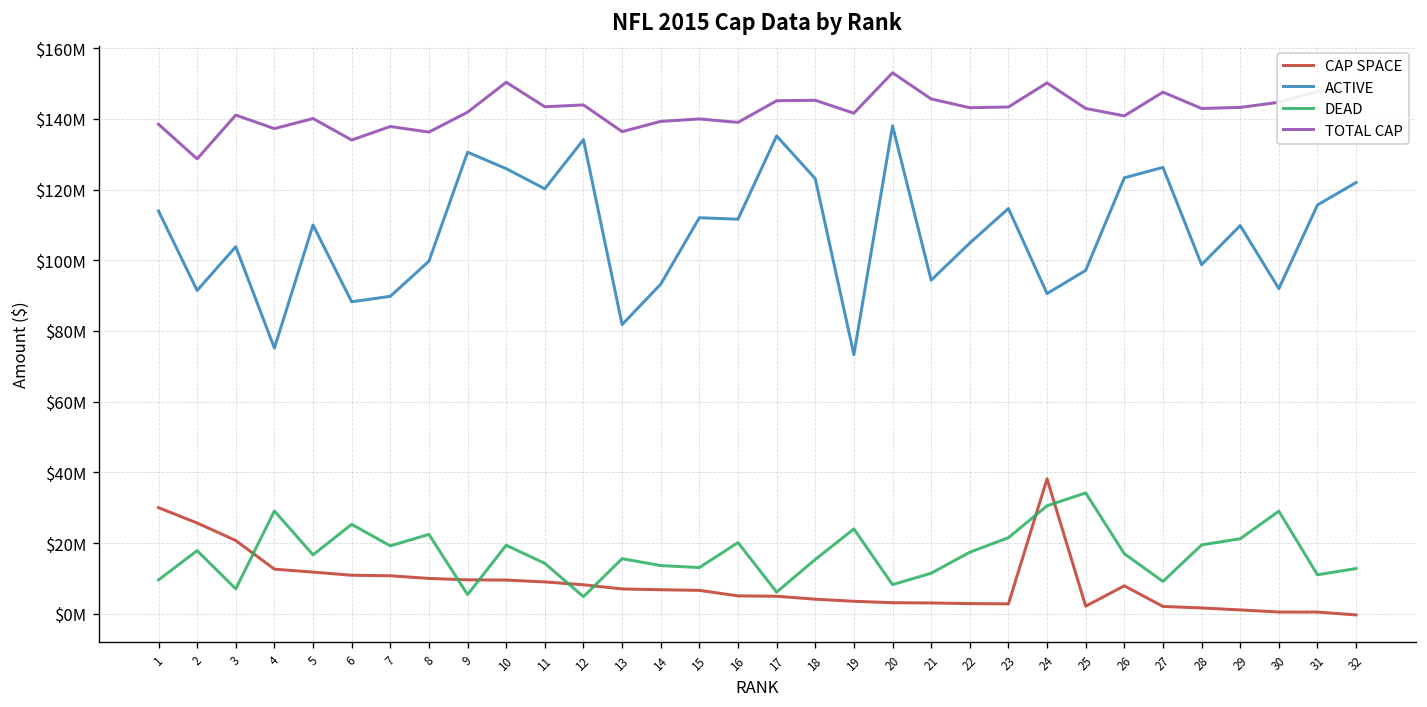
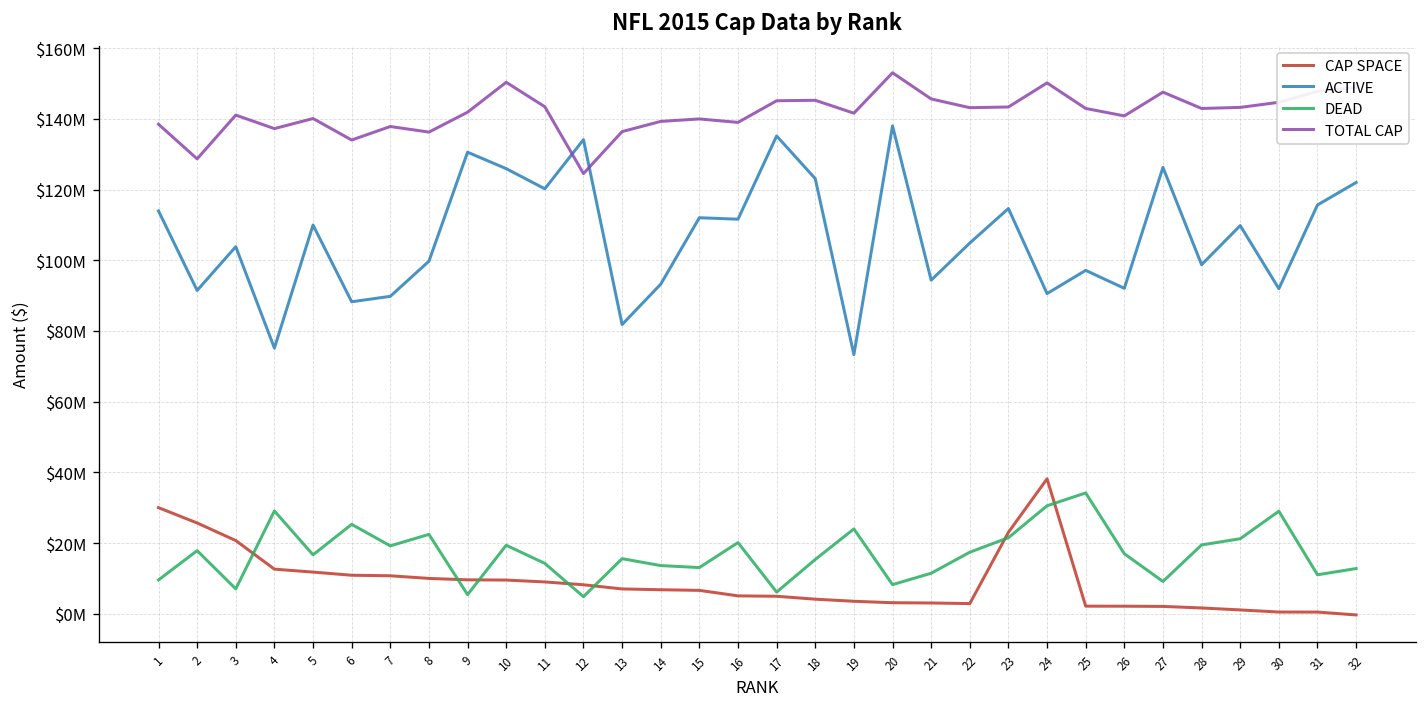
  {
    "CAP SPACE": {
      "1": "$30000000",
      "2": "$26000000",
      "3": "$21000000",
      "4": "$13000000",
      "5": "$12000000",
      "6": "$11000000",
      "7": "$11000000",
      "8": "$10000000",
      "9": "$10000000",
      "10": "$10000000",
      "11": "$9000000",
      "12": "$8000000",
      "13": "$7000000",
      "14": "$7000000",
      "15": "$7000000",
      "16": "$5000000",
      "17": "$5000000",
      "18": "$4000000",
      "19": "$4000000",
      "20": "$3000000",
      "21": "$3000000",
      "22": "$3000000",
-     "23": "$3000000",
+     "23": "$23000000",
      "24": "$38000000",
      "25": "$2000000",
-     "26": "$8000000",
+     "26": "$2000000",
      "27": "$2000000",
      "28": "$2000000",
      "29": "$1000000",
      "30": "$1000000",
      "31": "$0",
      "32": "$0"
    },
    "ACTIVE": {
      "1": "$114000000",
      "2": "$91000000",
      "3": "$104000000",
      "4": "$75000000",
      "5": "$110000000",
      "6": "$88000000",
      "7": "$90000000",
      "8": "$100000000",
      "9": "$131000000",
      "10": "$126000000",
      "11": "$120000000",
      "12": "$134000000",
      "13": "$82000000",
      "14": "$93000000",
      "15": "$112000000",
      "16": "$112000000",
      "17": "$135000000",
      "18": "$123000000",
      "19": "$73000000",
      "20": "$138000000",
      "21": "$94000000",
      "22": "$105000000",
      "23": "$115000000",
      "24": "$91000000",
      "25": "$97000000",
-     "26": "$123000000",
+     "26": "$92000000",
      "27": "$126000000",
      "28": "$99000000",
      "29": "$110000000",
      "30": "$92000000",
      "31": "$116000000",
      "32": "$122000000"
    },
    "DEAD": {
      "1": "$10000000",
      "2": "$18000000",
      "3": "$7000000",
      "4": "$29000000",
      "5": "$17000000",
      "6": "$25000000",
      "7": "$19000000",
      "8": "$22000000",
      "9": "$5000000",
      "10": "$19000000",
      "11": "$14000000",
      "12": "$5000000",
      "13": "$16000000",
      "14": "$14000000",
      "15": "$13000000",
      "16": "$20000000",
      "17": "$6000000",
      "18": "$15000000",
      "19": "$24000000",
      "20": "$8000000",
      "21": "$11000000",
      "22": "$17000000",
      "23": "$22000000",
      "24": "$31000000",
      "25": "$34000000",
      "26": "$17000000",
      "27": "$9000000",
      "28": "$19000000",
      "29": "$21000000",
      "30": "$29000000",
      "31": "$11000000",
      "32": "$13000000"
    },
    "TOTAL CAP": {
      "1": "$138000000",
      "2": "$129000000",
      "3": "$141000000",
      "4": "$137000000",
      "5": "$140000000",
      "6": "$134000000",
      "7": "$138000000",
      "8": "$136000000",
      "9": "$142000000",
      "10": "$150000000",
      "11": "$143000000",
-     "12": "$144000000",
+     "12": "$124000000",
      "13": "$136000000",
      "14": "$139000000",
      "15": "$140000000",
      "16": "$139000000",
      "17": "$145000000",
      "18": "$145000000",
      "19": "$142000000",
      "20": "$153000000",
      "21": "$146000000",
      "22": "$143000000",
      "23": "$143000000",
      "24": "$150000000",
      "25": "$143000000",
      "26": "$141000000",
      "27": "$148000000",
      "28": "$143000000",
      "29": "$143000000"
    }
  }
